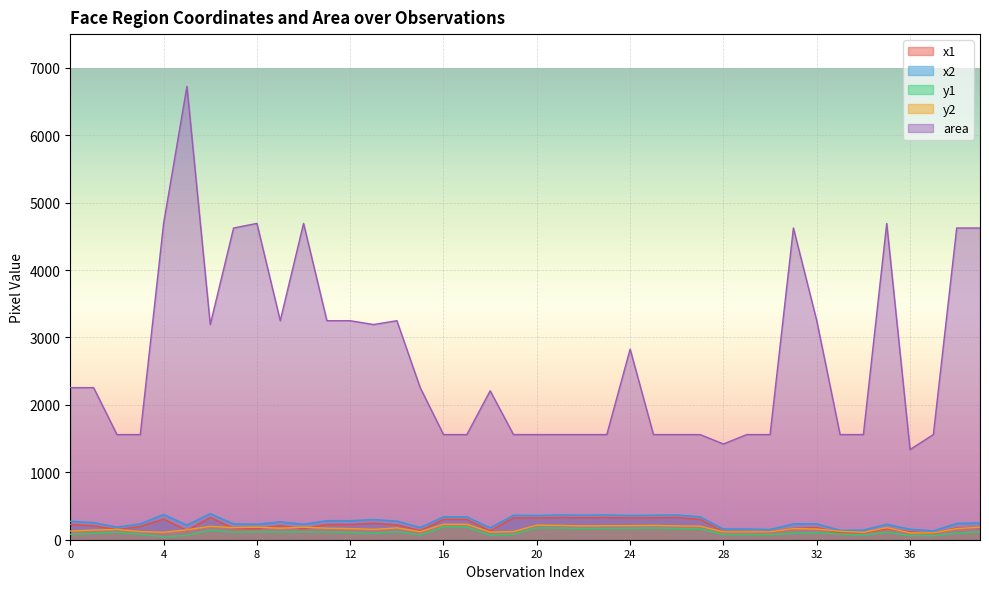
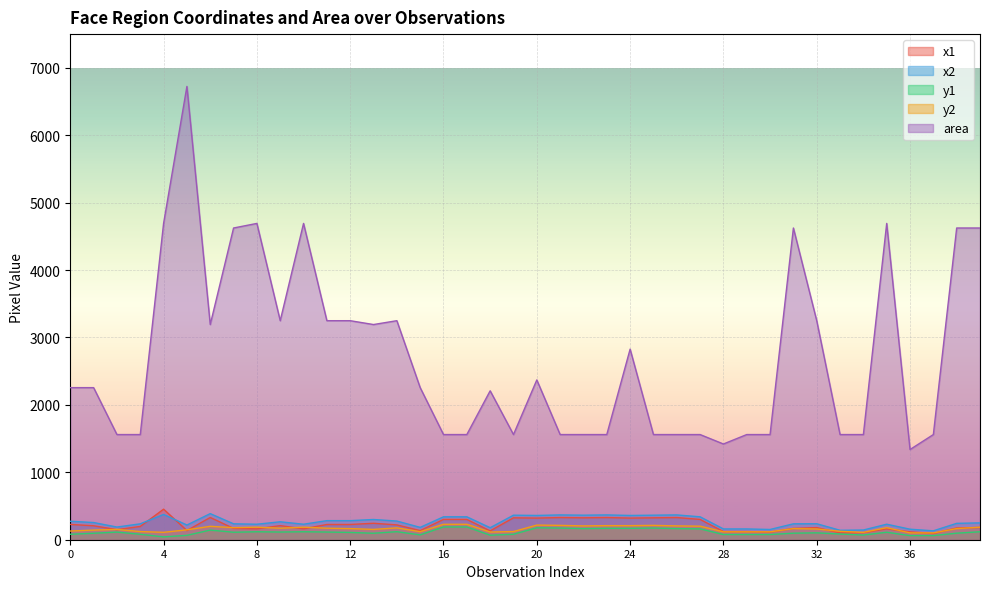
  {
    "x1": {
      "0": 200,
-     "4": 300,
+     "4": 500,
      "12": 200,
      "16": 300,
      "20": 300,
      "24": 300
    },
    "x2": {
      "0": 300,
      "4": 400,
      "8": 200,
      "12": 300,
      "16": 300,
      "20": 400,
      "24": 400,
      "28": 200,
      "32": 200,
      "36": 200
    },
    "y1": {
      "0": 100,
      "4": 0,
      "8": 100,
      "12": 100,
      "16": 200,
      "20": 200,
      "24": 200,
      "28": 100,
      "32": 100,
      "36": 100
    },
    "y2": {
      "0": 100,
      "4": 100,
      "12": 200,
      "16": 200,
      "20": 200,
      "24": 200
    },
    "area": {
      "0": 2300,
      "4": 4700,
      "8": 4700,
      "12": 3200,
      "16": 1600,
-     "20": 1600,
+     "20": 2400,
      "24": 2800,
      "28": 1400,
      "32": 3200,
      "36": 1300
    }
  }
